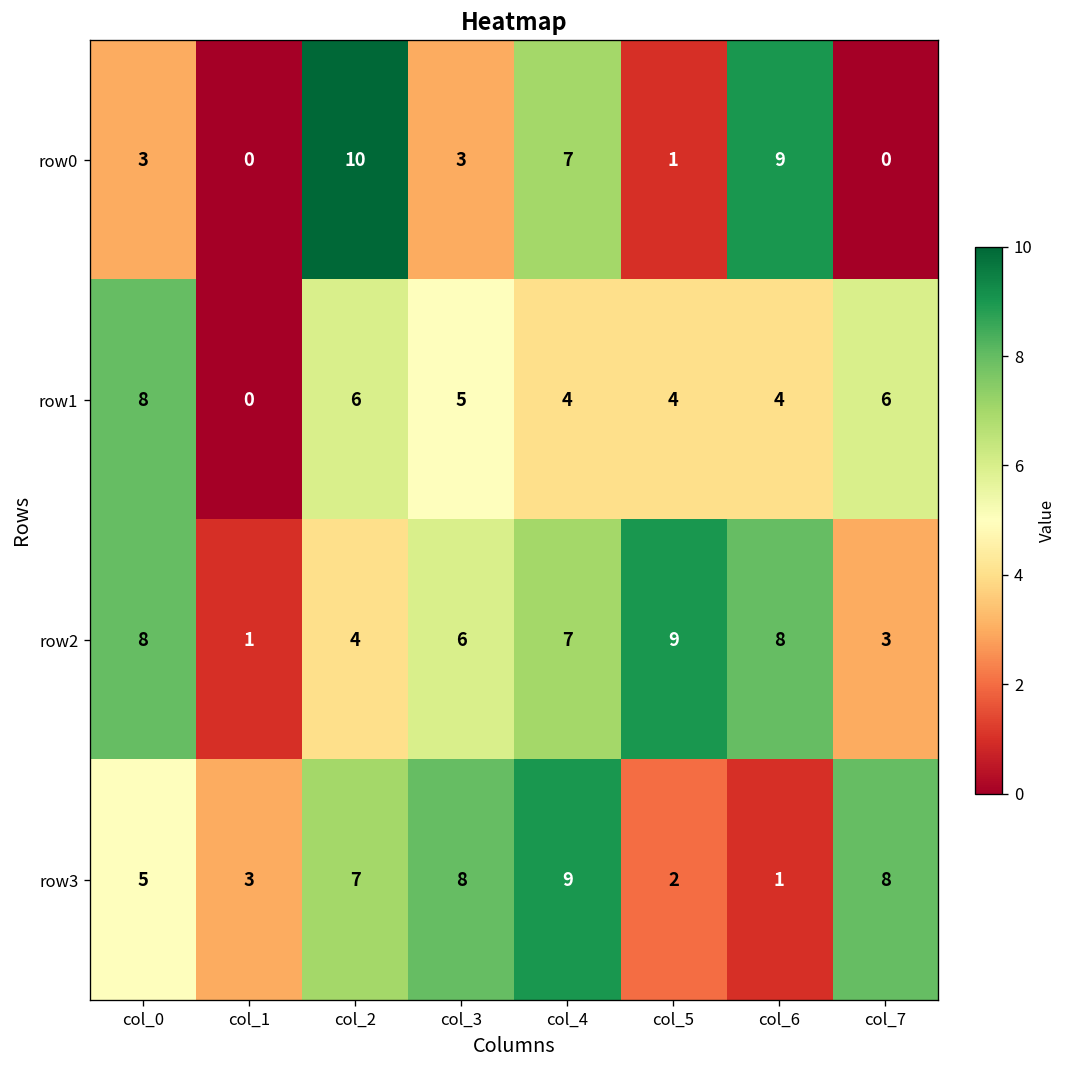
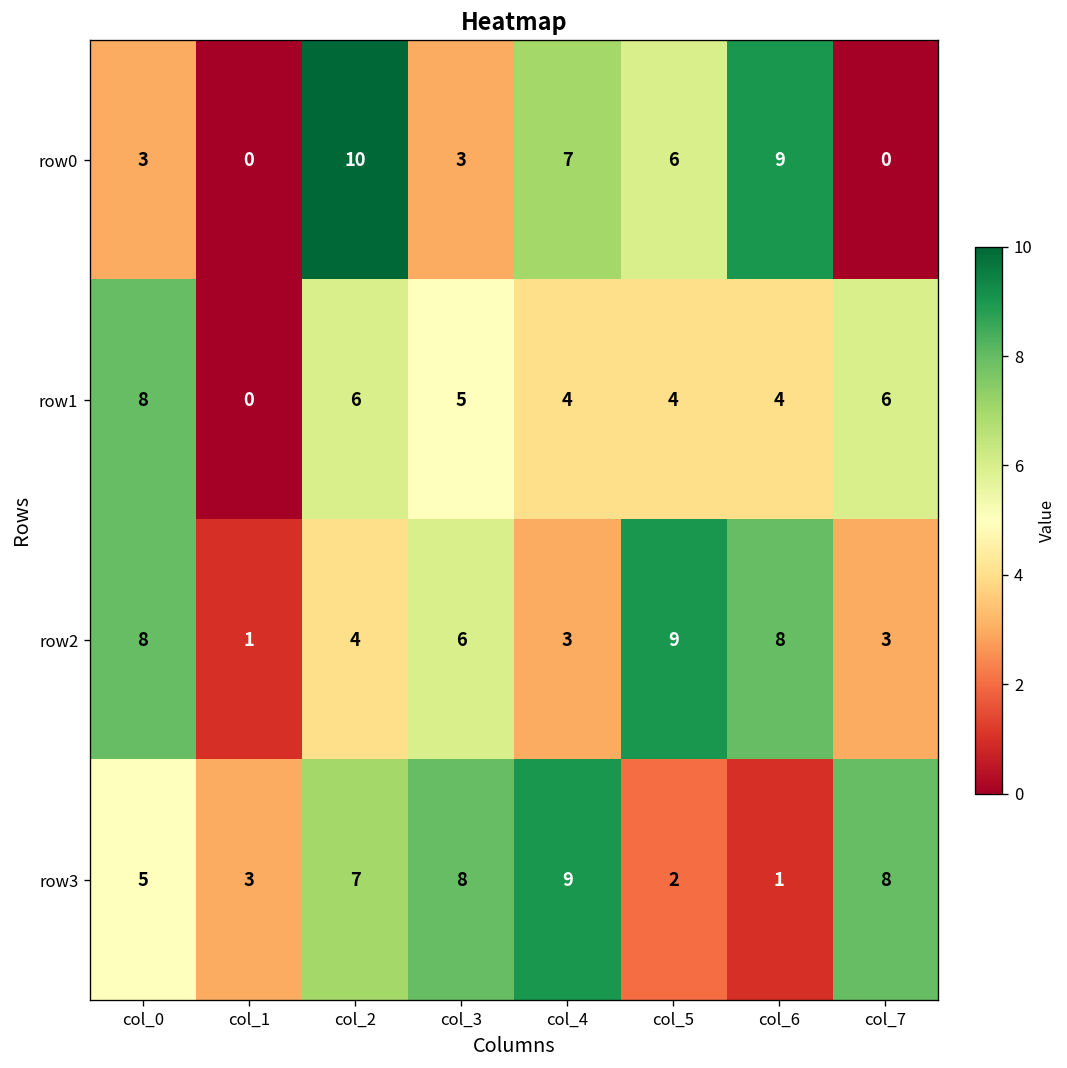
  {
    "row0": {
      "col_0": 3,
      "col_1": 0,
      "col_2": 10,
      "col_3": 3,
      "col_4": 7,
-     "col_5": 1,
+     "col_5": 6,
      "col_6": 9,
      "col_7": 0
    },
    "row1": {
      "col_0": 8,
      "col_1": 0,
      "col_2": 6,
      "col_3": 5,
      "col_4": 4,
      "col_5": 4,
      "col_6": 4,
      "col_7": 6
    },
    "row2": {
      "col_0": 8,
      "col_1": 1,
      "col_2": 4,
      "col_3": 6,
-     "col_4": 7,
+     "col_4": 3,
      "col_5": 9,
      "col_6": 8,
      "col_7": 3
    },
    "row3": {
      "col_0": 5,
      "col_1": 3,
      "col_2": 7,
      "col_3": 8,
      "col_4": 9,
      "col_5": 2,
      "col_6": 1,
      "col_7": 8
    }
  }
